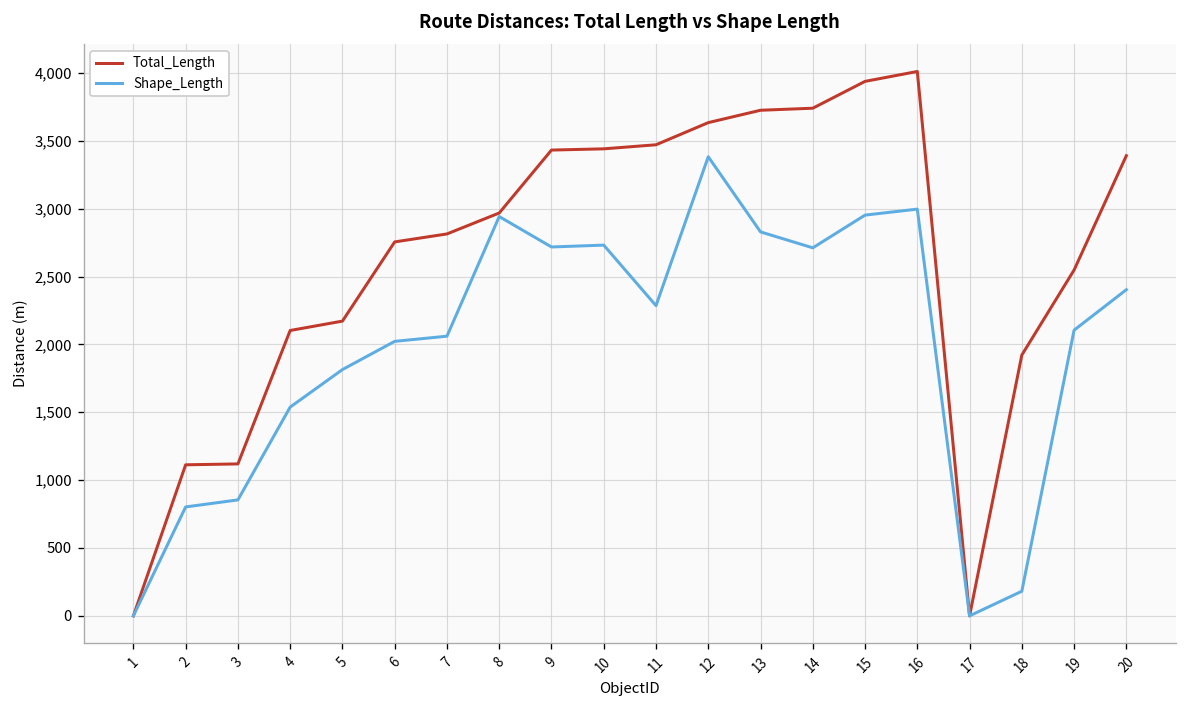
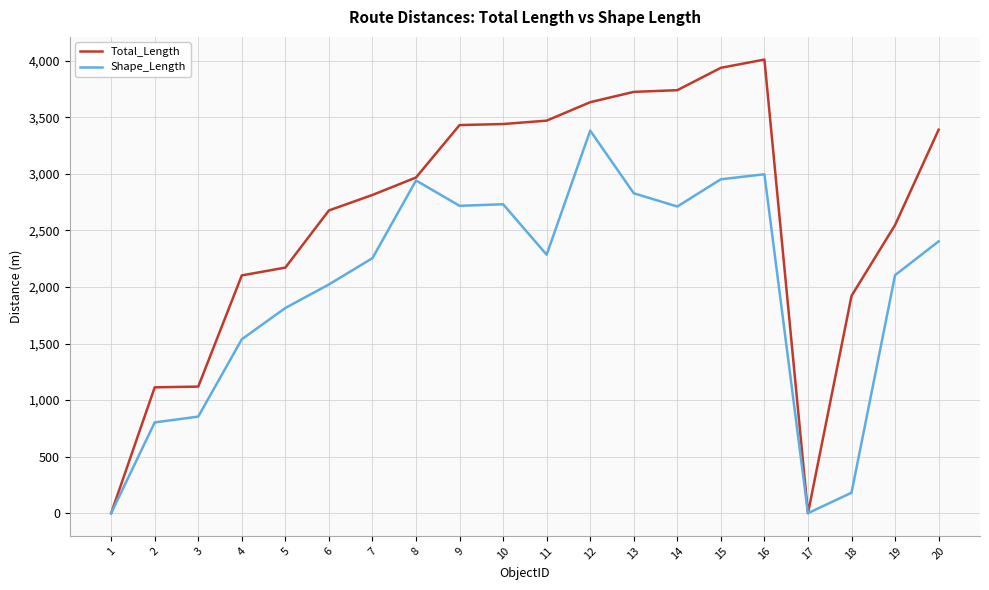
  {
    "Total_Length": {
      "2": "1,110",
      "3": "1,120",
      "4": "2,100",
      "5": "2,170",
-     "6": "2,750",
+     "6": "2,680",
      "7": "2,810",
      "8": "2,970",
      "9": "3,430",
      "10": "3,440",
      "11": "3,470",
      "12": "3,630",
      "13": "3,720",
      "14": "3,740",
      "15": "3,940",
      "16": "4,010",
      "18": "1,920",
      "19": "2,550",
      "20": "3,390"
    },
    "Shape_Length": {
      "2": "800",
      "3": "850",
      "4": "1,540",
      "5": "1,810",
      "6": "2,020",
-     "7": "2,060",
+     "7": "2,250",
      "8": "2,940",
      "9": "2,720",
      "10": "2,730",
      "11": "2,290",
      "12": "3,380",
      "13": "2,830",
      "14": "2,710",
      "15": "2,950",
      "16": "3,000",
      "18": "180",
      "19": "2,100",
      "20": "2,400"
    }
  }
